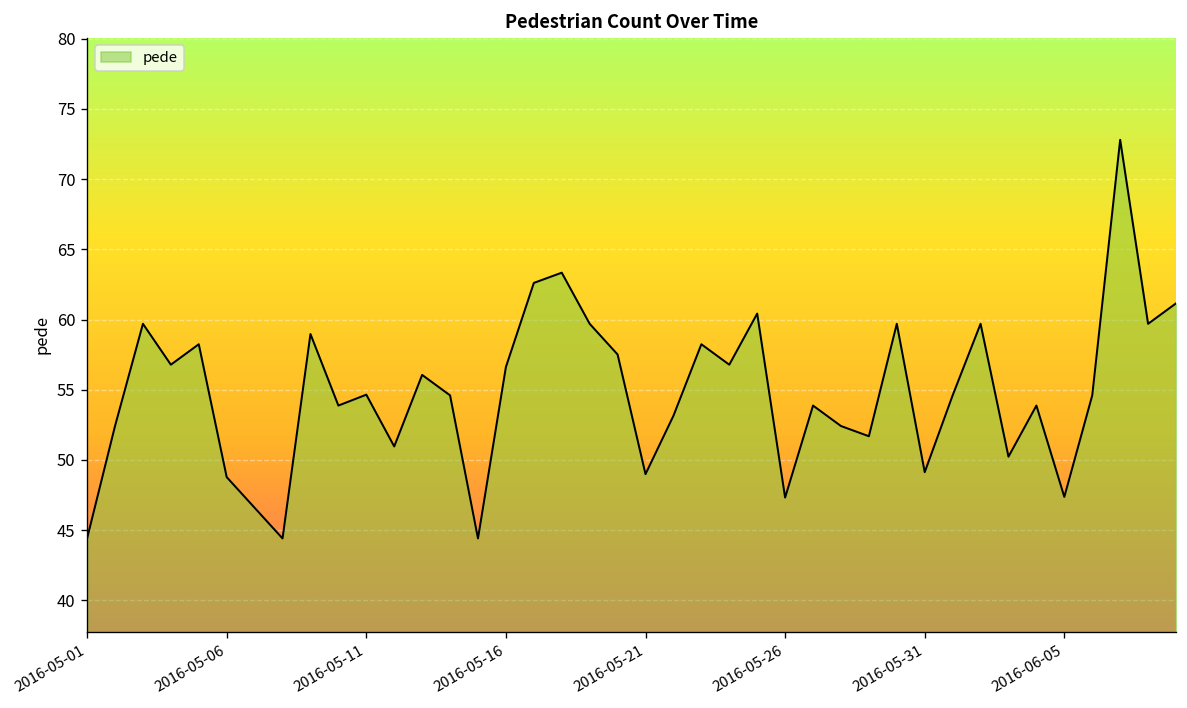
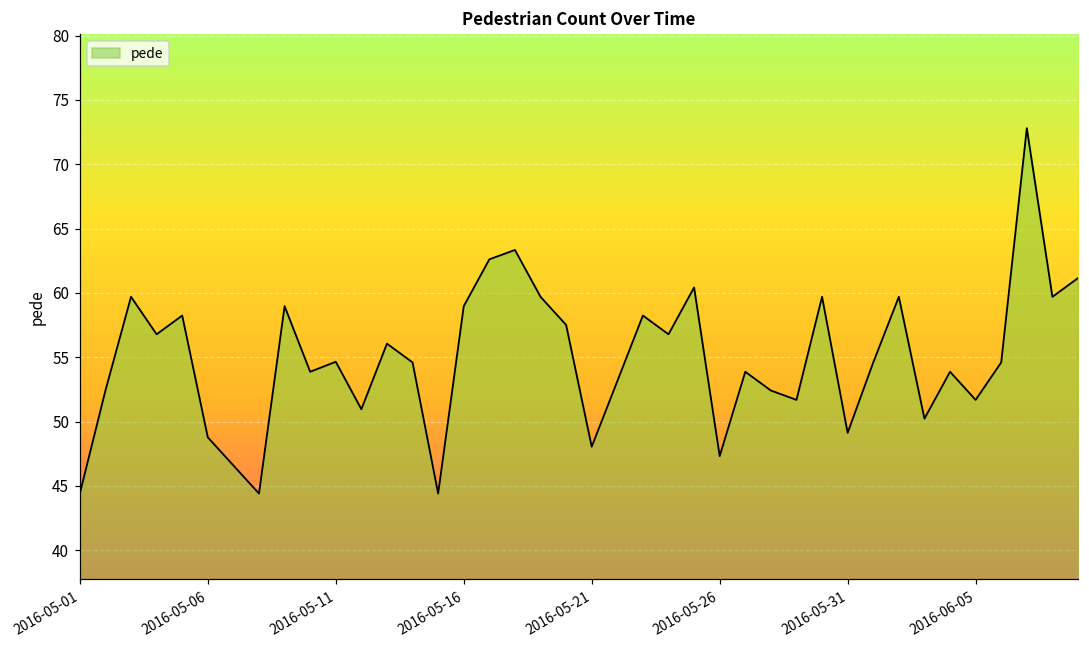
  {
    "2016-05-01": 44.4,
    "2016-05-06": 48.8,
    "2016-05-11": 54.6,
-   "2016-05-16": 56.6,
-   "2016-05-21": 49.0,
+   "2016-05-16": 59.0,
+   "2016-05-21": 48.0,
    "2016-05-26": 47.3,
    "2016-05-31": 49.1,
-   "2016-06-05": 47.4
+   "2016-06-05": 51.7
  }
